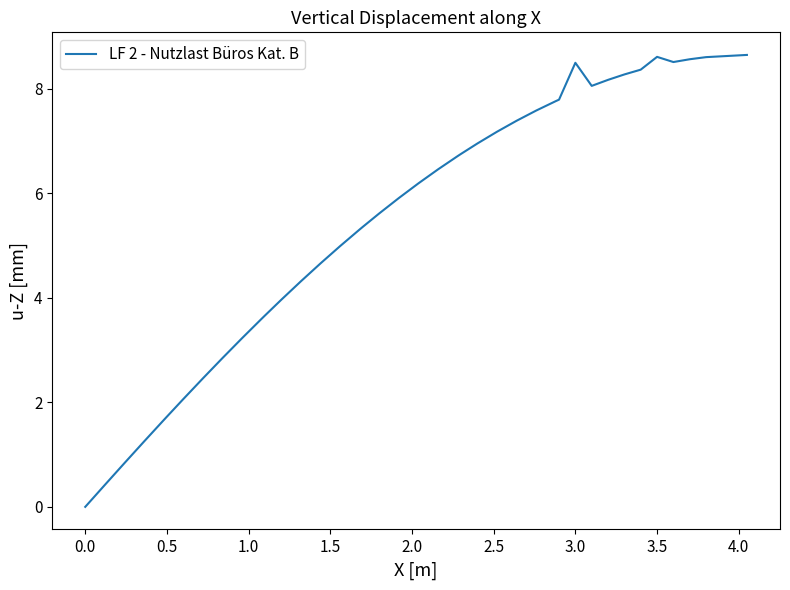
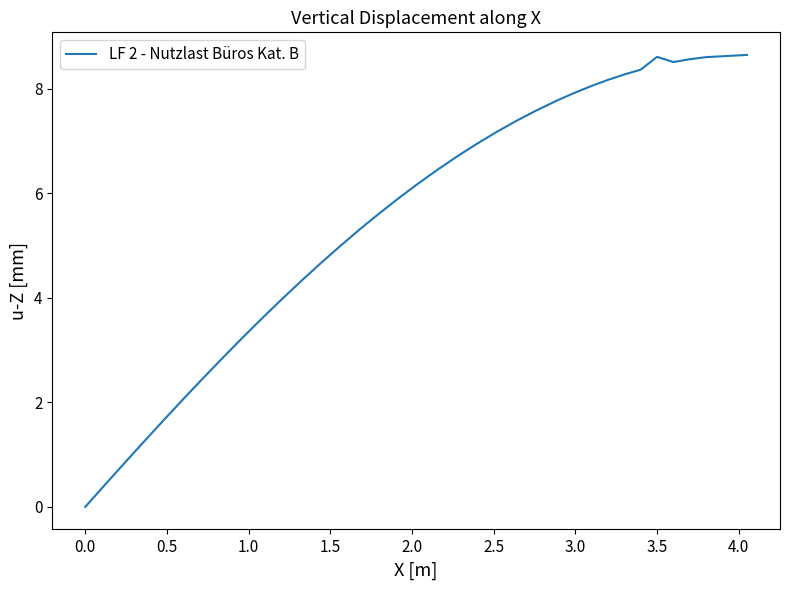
  {
    "0.0": 0.0,
    "0.5": 1.7,
-   "3.0": 8.5,
+   "3.0": 7.9,
    "3.5": 8.6
  }
